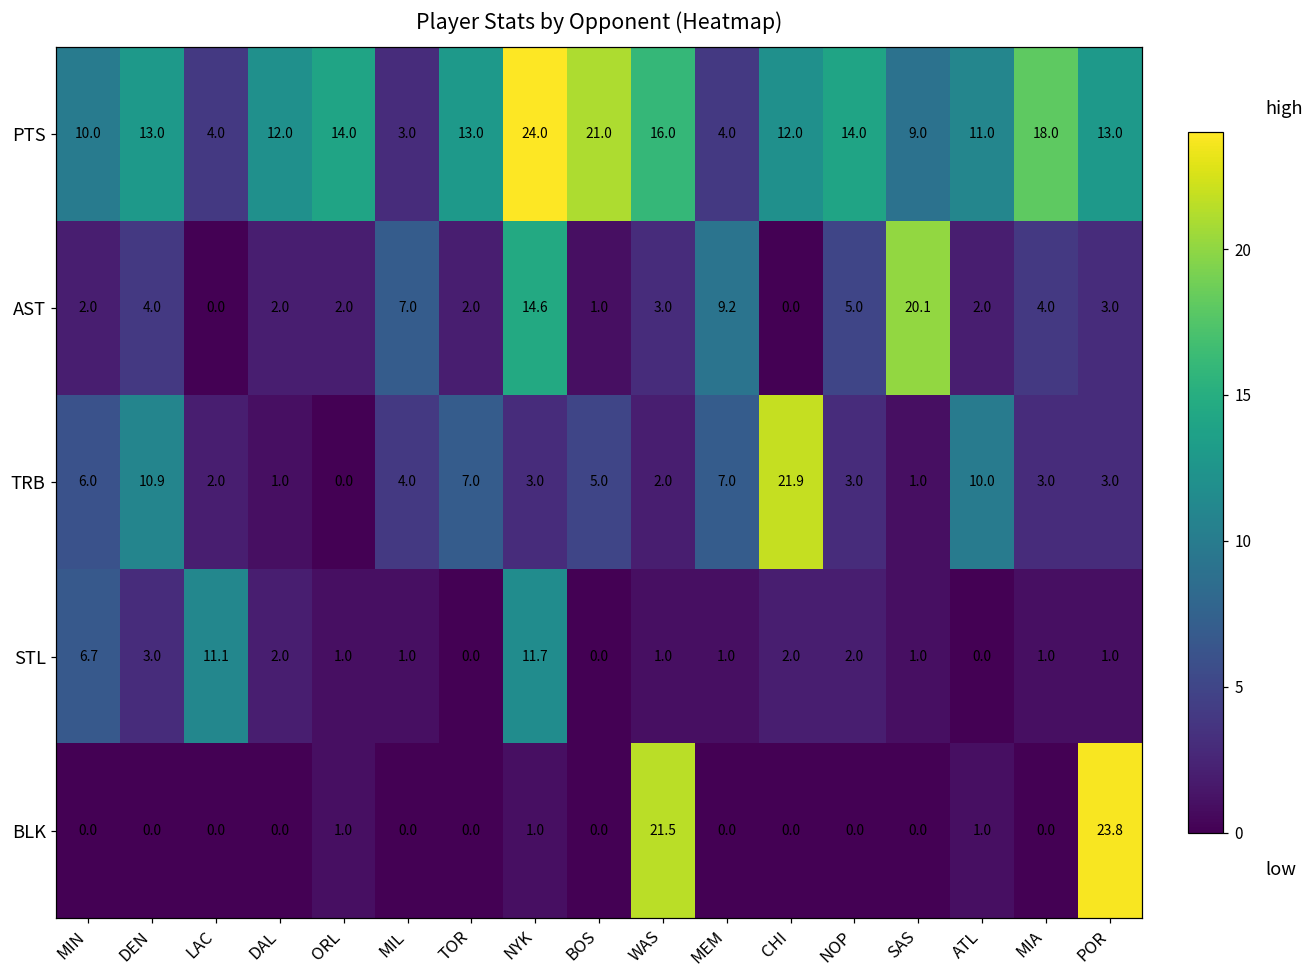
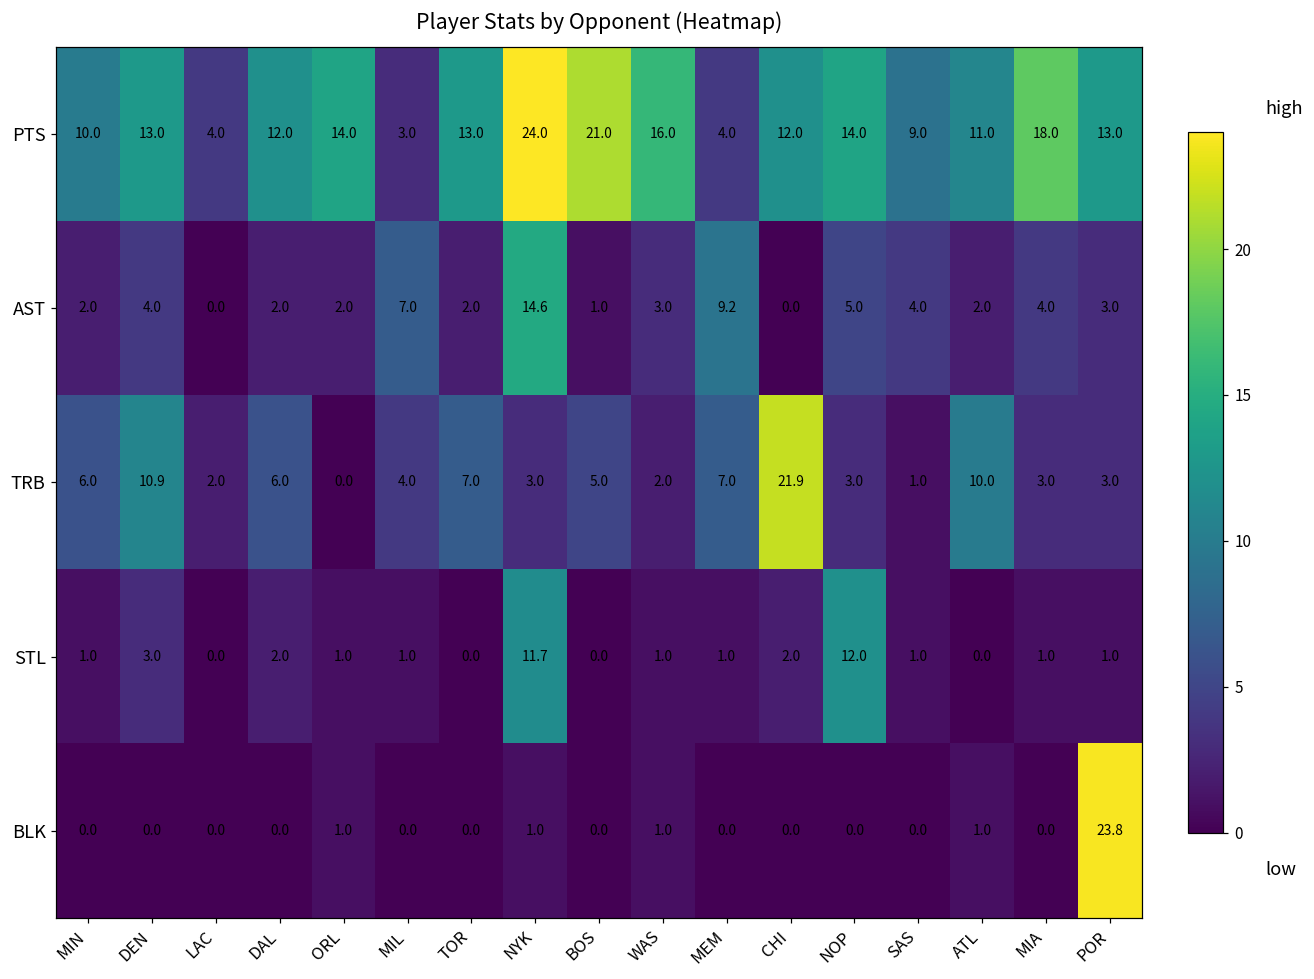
  {
    "PTS": {
      "MIN": 10.0,
      "DEN": 13.0,
      "LAC": 4.0,
      "DAL": 12.0,
      "ORL": 14.0,
      "MIL": 3.0,
      "TOR": 13.0,
      "NYK": 24.0,
      "BOS": 21.0,
      "WAS": 16.0,
      "MEM": 4.0,
      "CHI": 12.0,
      "NOP": 14.0,
      "SAS": 9.0,
      "ATL": 11.0,
      "MIA": 18.0,
      "POR": 13.0
    },
    "AST": {
      "MIN": 2.0,
      "DEN": 4.0,
      "LAC": 0.0,
      "DAL": 2.0,
      "ORL": 2.0,
      "MIL": 7.0,
      "TOR": 2.0,
      "NYK": 14.6,
      "BOS": 1.0,
      "WAS": 3.0,
      "MEM": 9.2,
      "CHI": 0.0,
      "NOP": 5.0,
-     "SAS": 20.1,
+     "SAS": 4.0,
      "ATL": 2.0,
      "MIA": 4.0,
      "POR": 3.0
    },
    "TRB": {
      "MIN": 6.0,
      "DEN": 10.9,
      "LAC": 2.0,
-     "DAL": 1.0,
+     "DAL": 6.0,
      "ORL": 0.0,
      "MIL": 4.0,
      "TOR": 7.0,
      "NYK": 3.0,
      "BOS": 5.0,
      "WAS": 2.0,
      "MEM": 7.0,
      "CHI": 21.9,
      "NOP": 3.0,
      "SAS": 1.0,
      "ATL": 10.0,
      "MIA": 3.0,
      "POR": 3.0
    },
    "STL": {
-     "MIN": 6.7,
+     "MIN": 1.0,
      "DEN": 3.0,
-     "LAC": 11.1,
+     "LAC": 0.0,
      "DAL": 2.0,
      "ORL": 1.0,
      "MIL": 1.0,
      "TOR": 0.0,
      "NYK": 11.7,
      "BOS": 0.0,
      "WAS": 1.0,
      "MEM": 1.0,
      "CHI": 2.0,
-     "NOP": 2.0,
+     "NOP": 12.0,
      "SAS": 1.0,
      "ATL": 0.0,
      "MIA": 1.0,
      "POR": 1.0
    },
    "BLK": {
      "MIN": 0.0,
      "DEN": 0.0,
      "LAC": 0.0,
      "DAL": 0.0,
      "ORL": 1.0,
      "MIL": 0.0,
      "TOR": 0.0,
      "NYK": 1.0,
      "BOS": 0.0,
-     "WAS": 21.5,
+     "WAS": 1.0,
      "MEM": 0.0,
      "CHI": 0.0,
      "NOP": 0.0,
      "SAS": 0.0,
      "ATL": 1.0,
      "MIA": 0.0,
      "POR": 23.8
    }
  }
